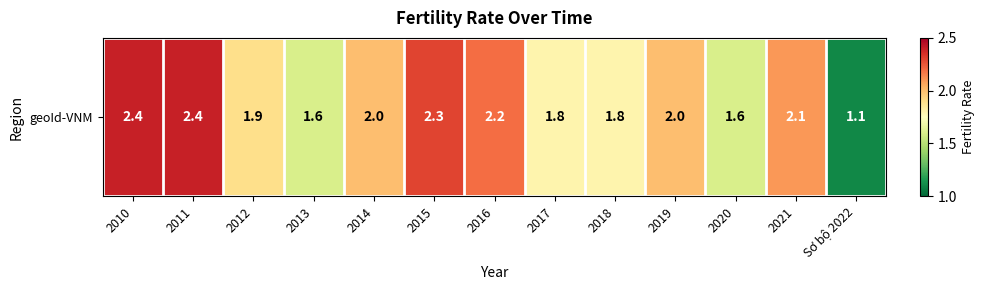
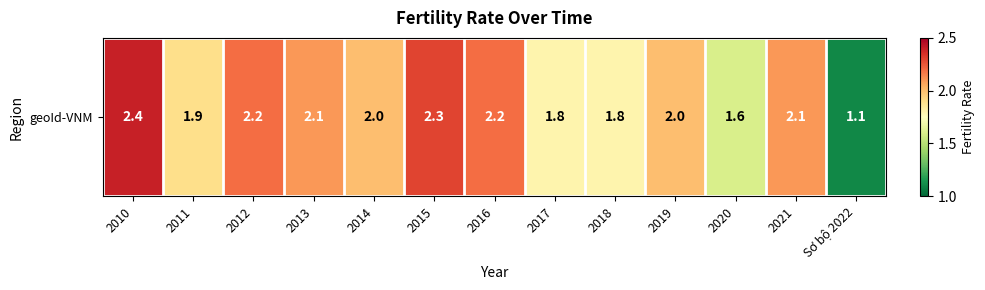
  {
    "geoId-VNM": {
      "2010": 2.4,
-     "2011": 2.4,
-     "2012": 1.9,
-     "2013": 1.6,
+     "2011": 1.9,
+     "2012": 2.2,
+     "2013": 2.1,
      "2014": 2.0,
      "2015": 2.3,
      "2016": 2.2,
      "2017": 1.8,
      "2018": 1.8,
      "2019": 2.0,
      "2020": 1.6,
      "2021": 2.1,
      "Sơ bộ 2022": 1.1
    }
  }
